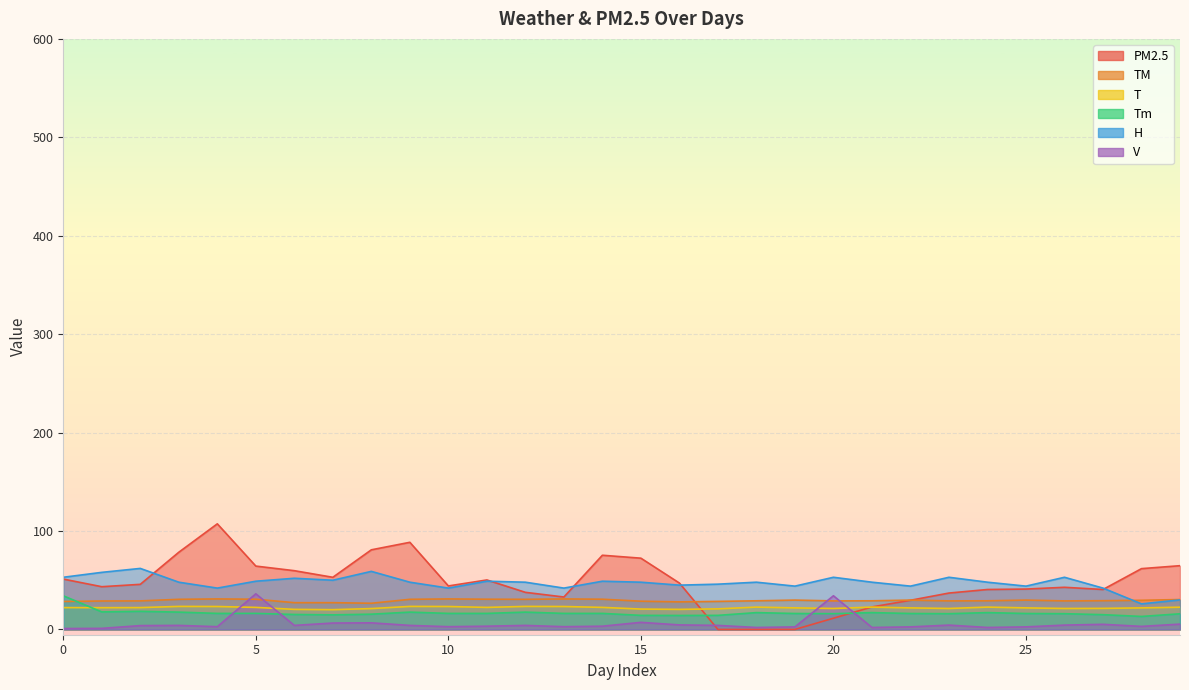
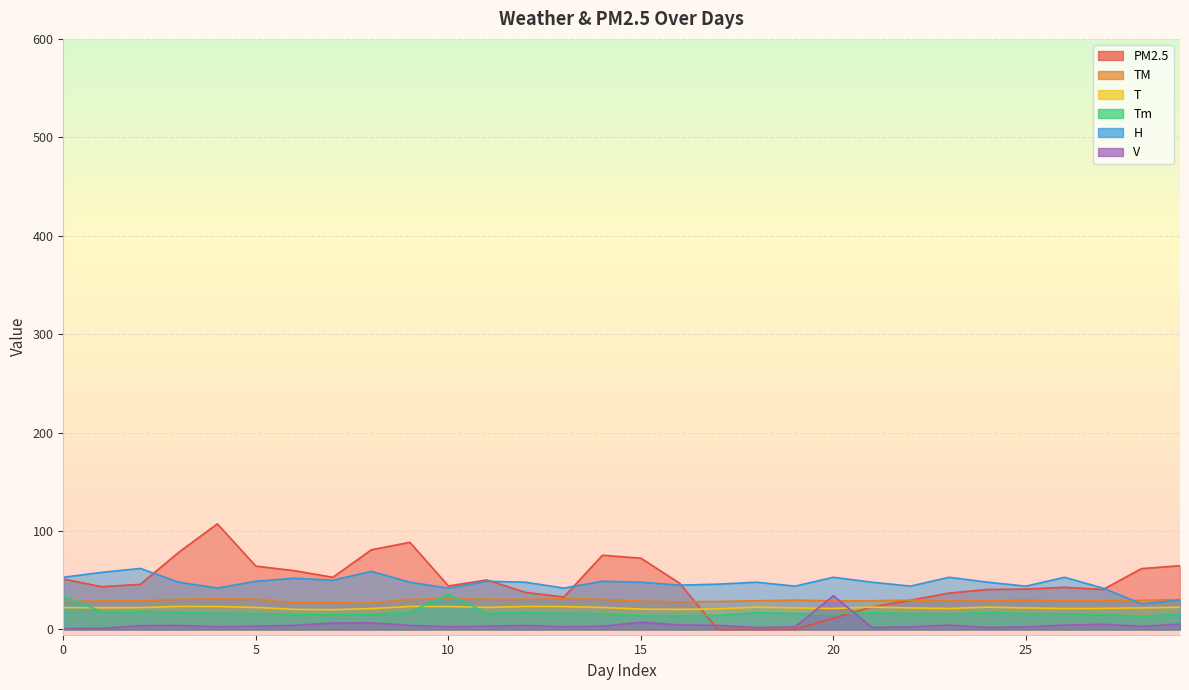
  {
    "Tm": {
      "0": 30,
      "5": 20,
-     "10": 20,
+     "10": 40,
      "15": 10,
      "20": 20,
      "25": 20
    },
    "H": {
      "5": 50,
      "15": 50,
      "20": 50,
      "25": 40
    },
    "V": {
      "0": 0,
-     "5": 40,
+     "5": 0,
      "10": 0,
      "15": 10,
      "20": 30,
      "25": 0
    }
  }
